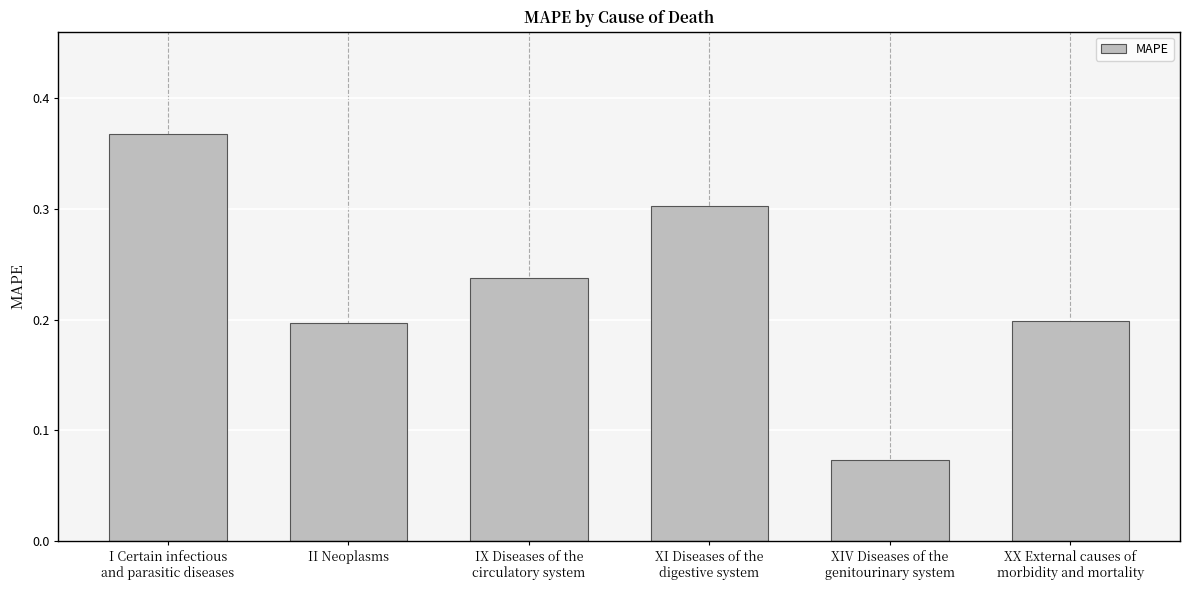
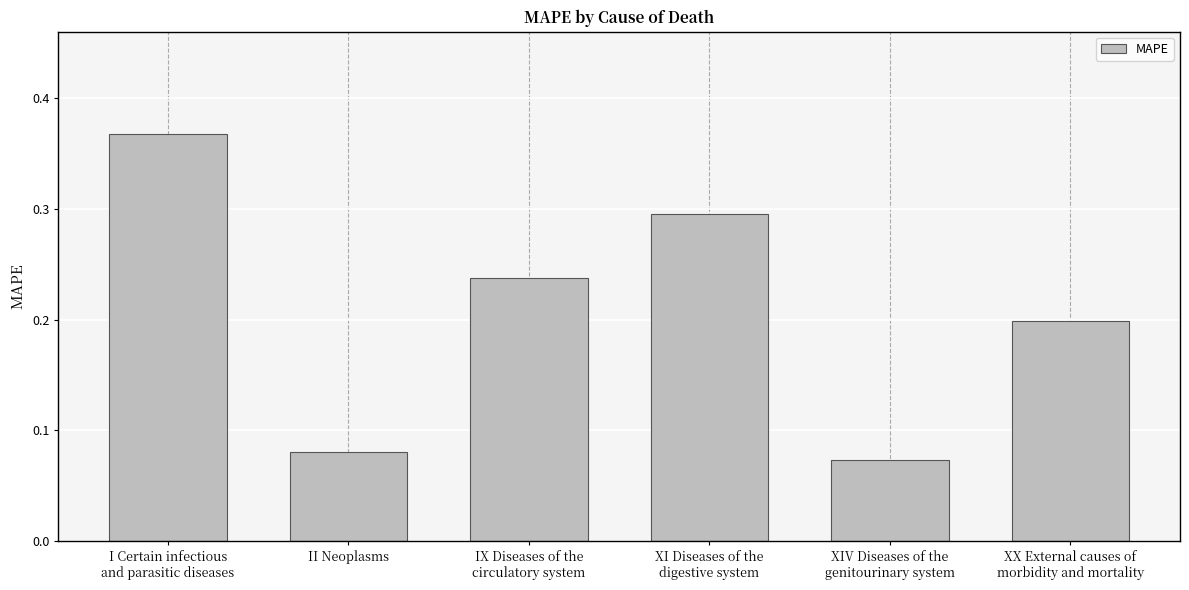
  {
    "I Certain infectious and parasitic diseases": 0.368,
-   "II Neoplasms": 0.197,
+   "II Neoplasms": 0.081,
    "IX Diseases of the circulatory system": 0.238,
-   "XI Diseases of the digestive system": 0.303,
+   "XI Diseases of the digestive system": 0.295,
    "XIV Diseases of the genitourinary system": 0.073,
    "XX External causes of morbidity and mortality": 0.199
  }
